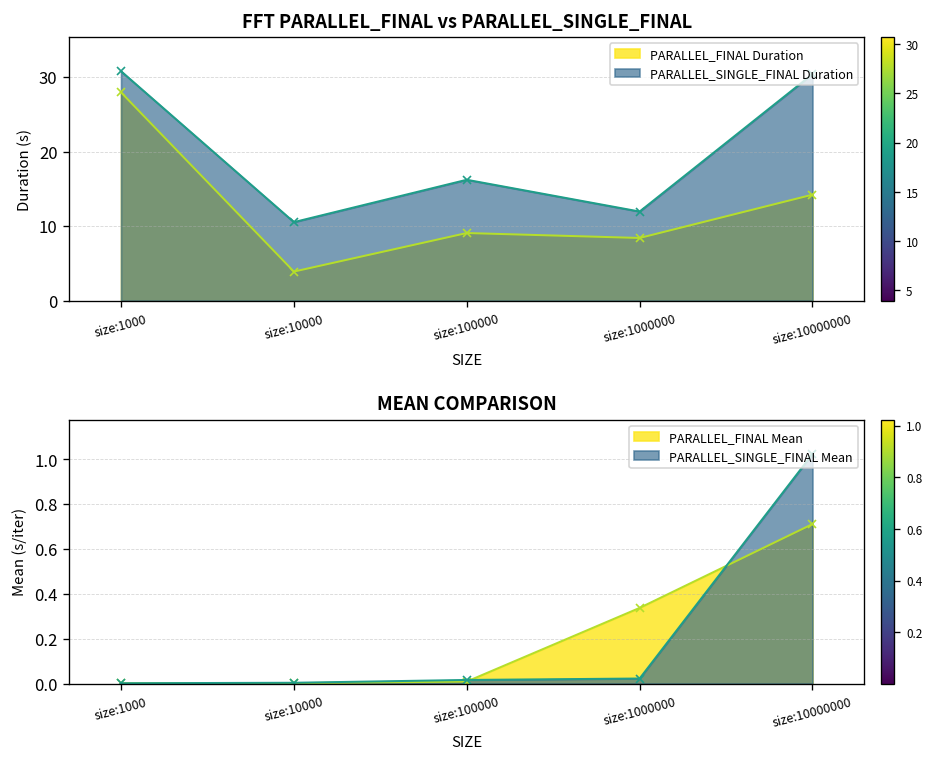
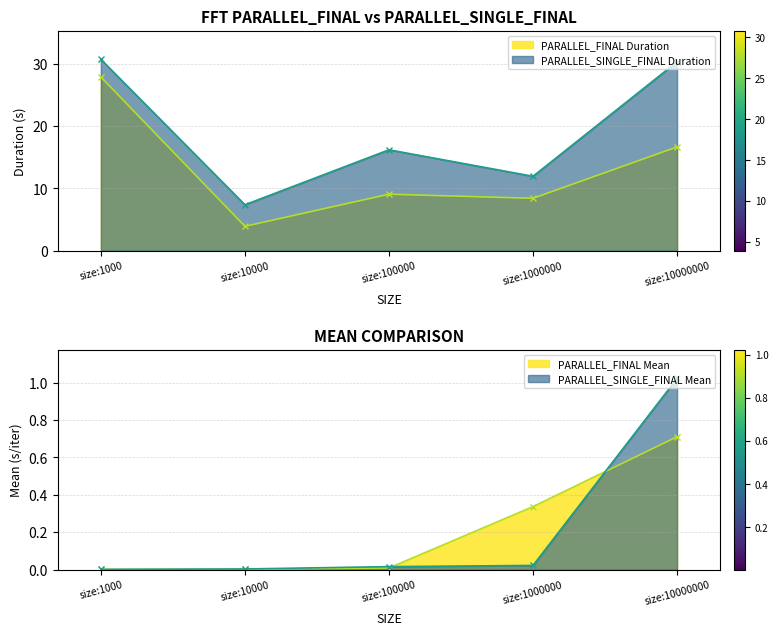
  {
    "FFT PARALLEL_FINAL vs PARALLEL_SINGLE_FINAL": {
      "PARALLEL_FINAL Duration": {
        "size:1000": 28,
        "size:10000": 4,
        "size:100000": 9,
        "size:1000000": 8,
-       "size:10000000": 14
+       "size:10000000": 17
      },
      "PARALLEL_SINGLE_FINAL Duration": {
        "size:1000": 31,
-       "size:10000": 11,
+       "size:10000": 7,
        "size:100000": 16,
        "size:1000000": 12
      }
    },
    "MEAN COMPARISON": {
      "PARALLEL_FINAL Mean": {
        "size:1000000": 0.34,
        "size:10000000": 0.71
      },
      "PARALLEL_SINGLE_FINAL Mean": {
        "size:1000000": 0.02
      }
    }
  }
